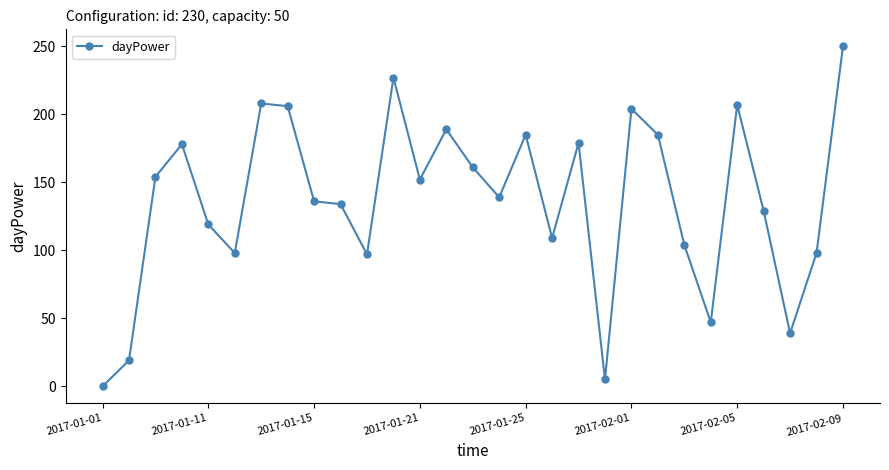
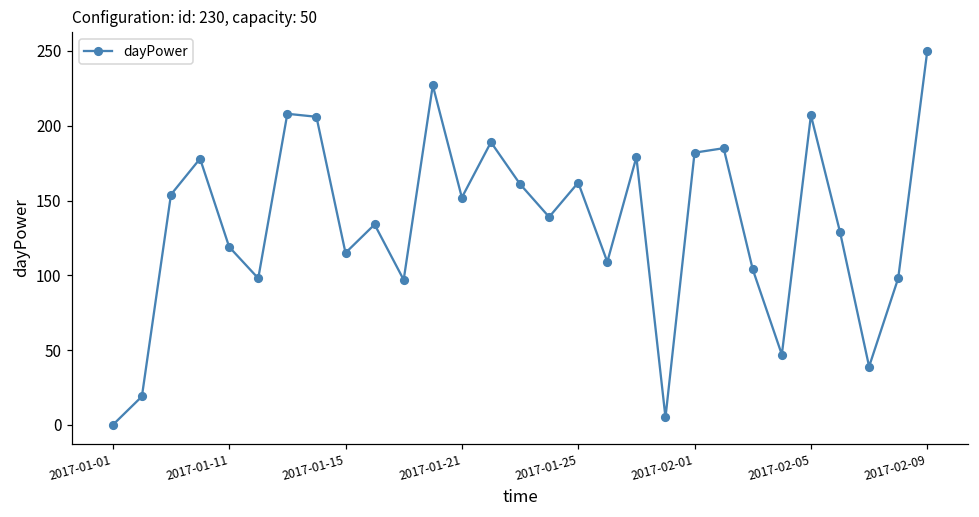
  {
    "2017-01-01": 0,
    "2017-01-11": 119,
-   "2017-01-15": 136,
+   "2017-01-15": 115,
    "2017-01-21": 152,
-   "2017-01-25": 185,
-   "2017-02-01": 204,
+   "2017-01-25": 162,
+   "2017-02-01": 182,
    "2017-02-05": 207,
    "2017-02-09": 250
  }
